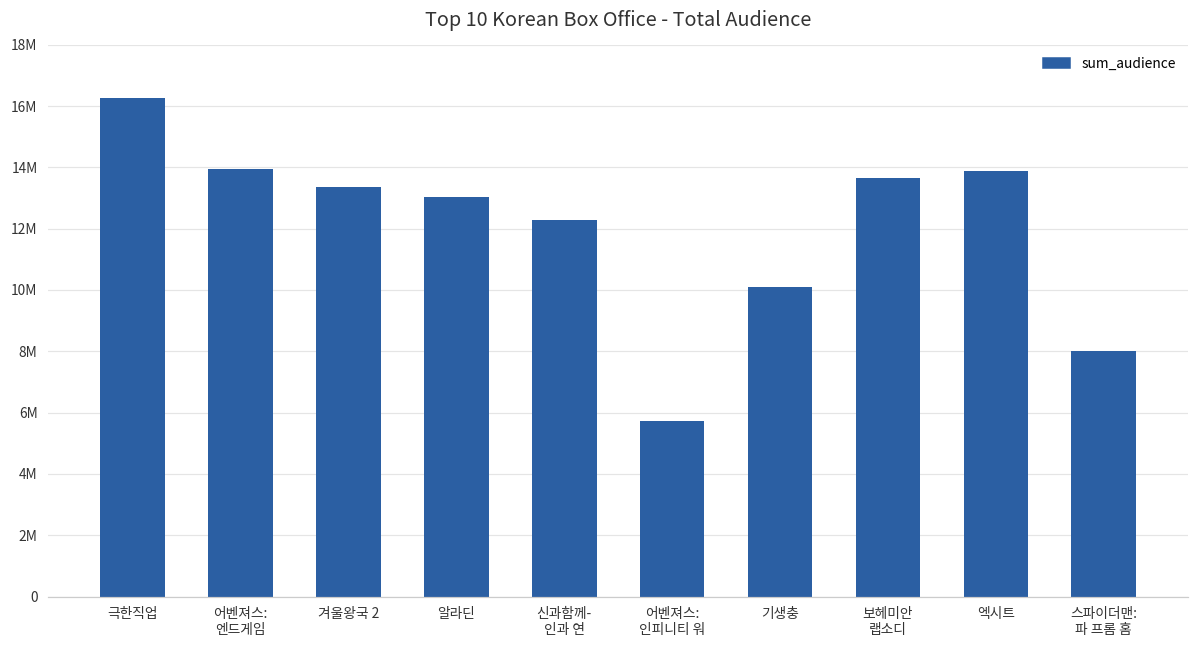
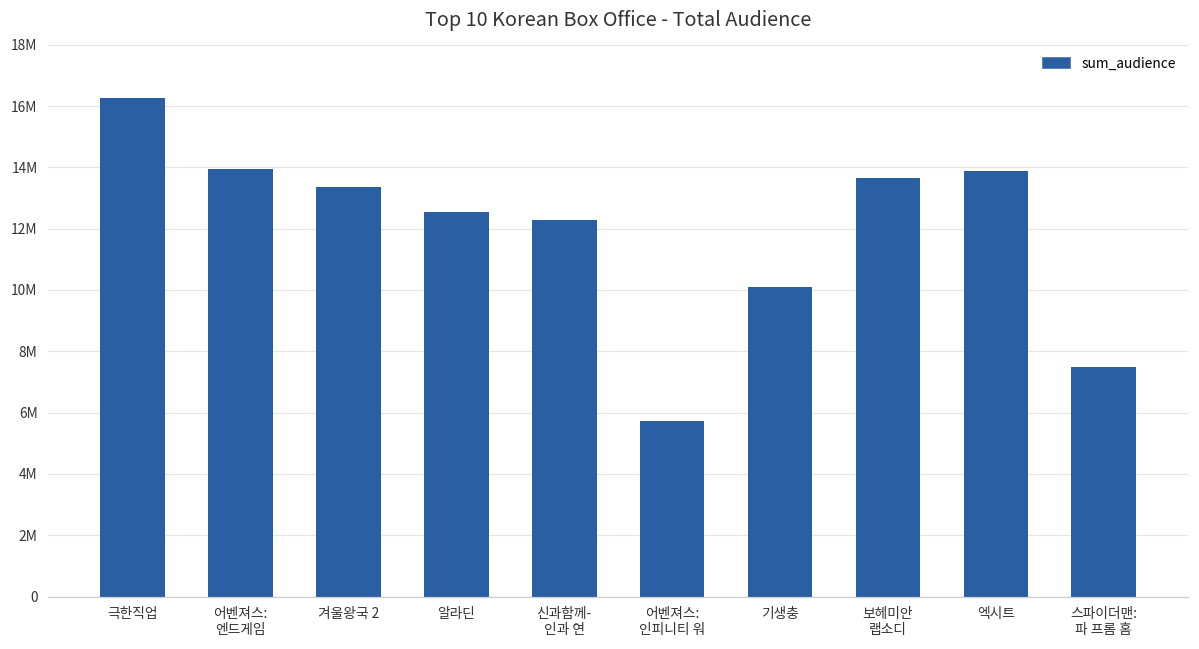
  {
    "극한직업": 16300000,
    "어벤져스: 엔드게임": 13900000,
    "겨울왕국 2": 13400000,
-   "알라딘": 13000000,
+   "알라딘": 12600000,
    "신과함께- 인과 연": 12300000,
    "어벤져스: 인피니티 워": 5700000,
    "기생충": 10100000,
    "보헤미안 랩소디": 13700000,
    "엑시트": 13900000,
-   "스파이더맨: 파 프롬 홈": 8000000
+   "스파이더맨: 파 프롬 홈": 7500000
  }
